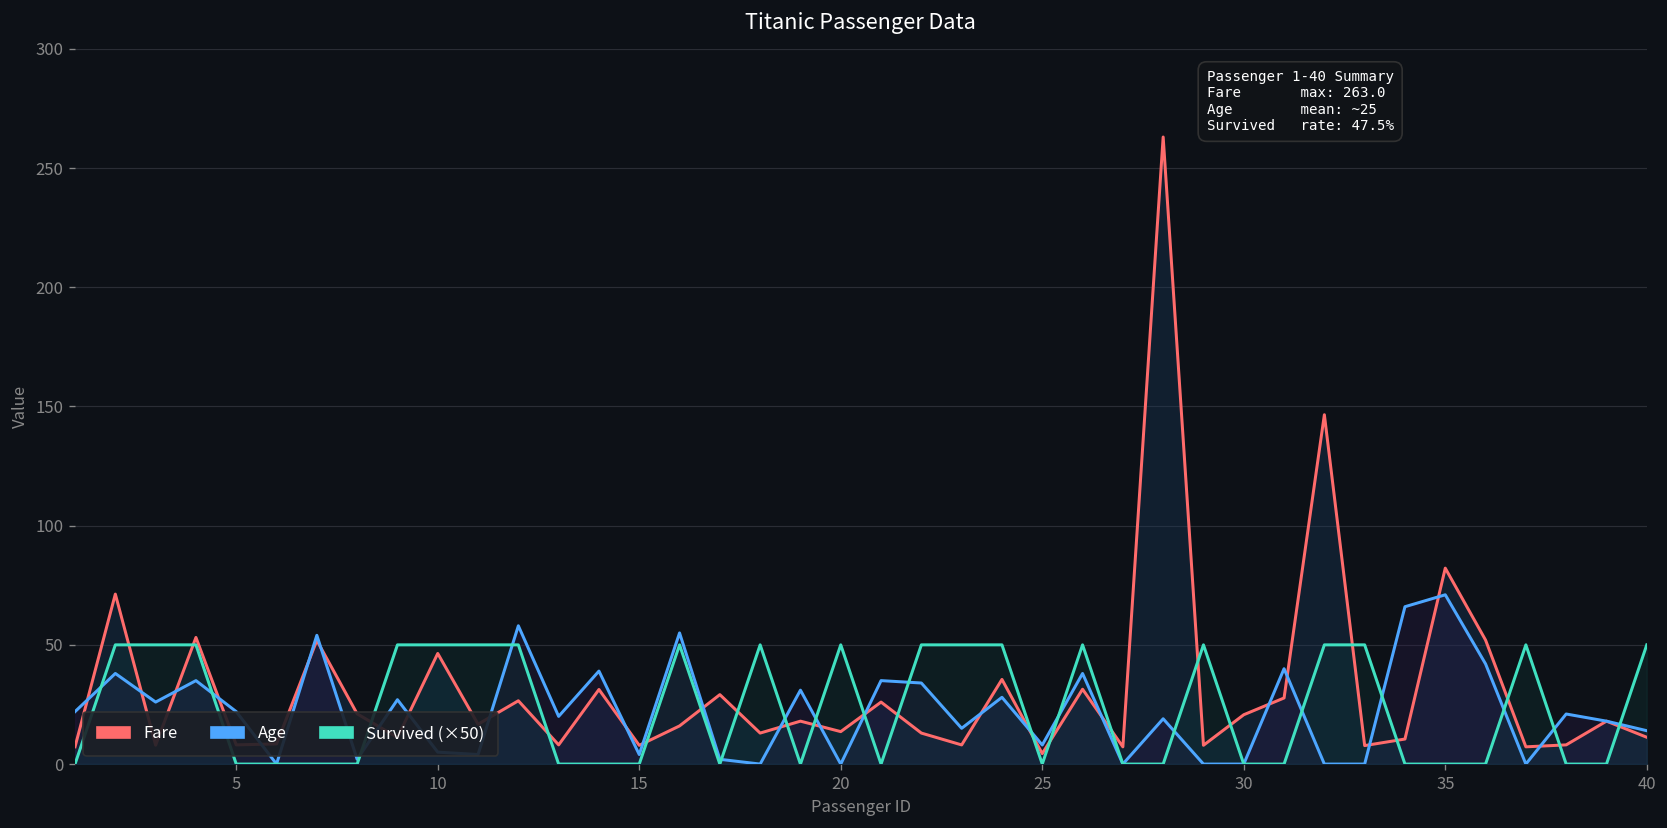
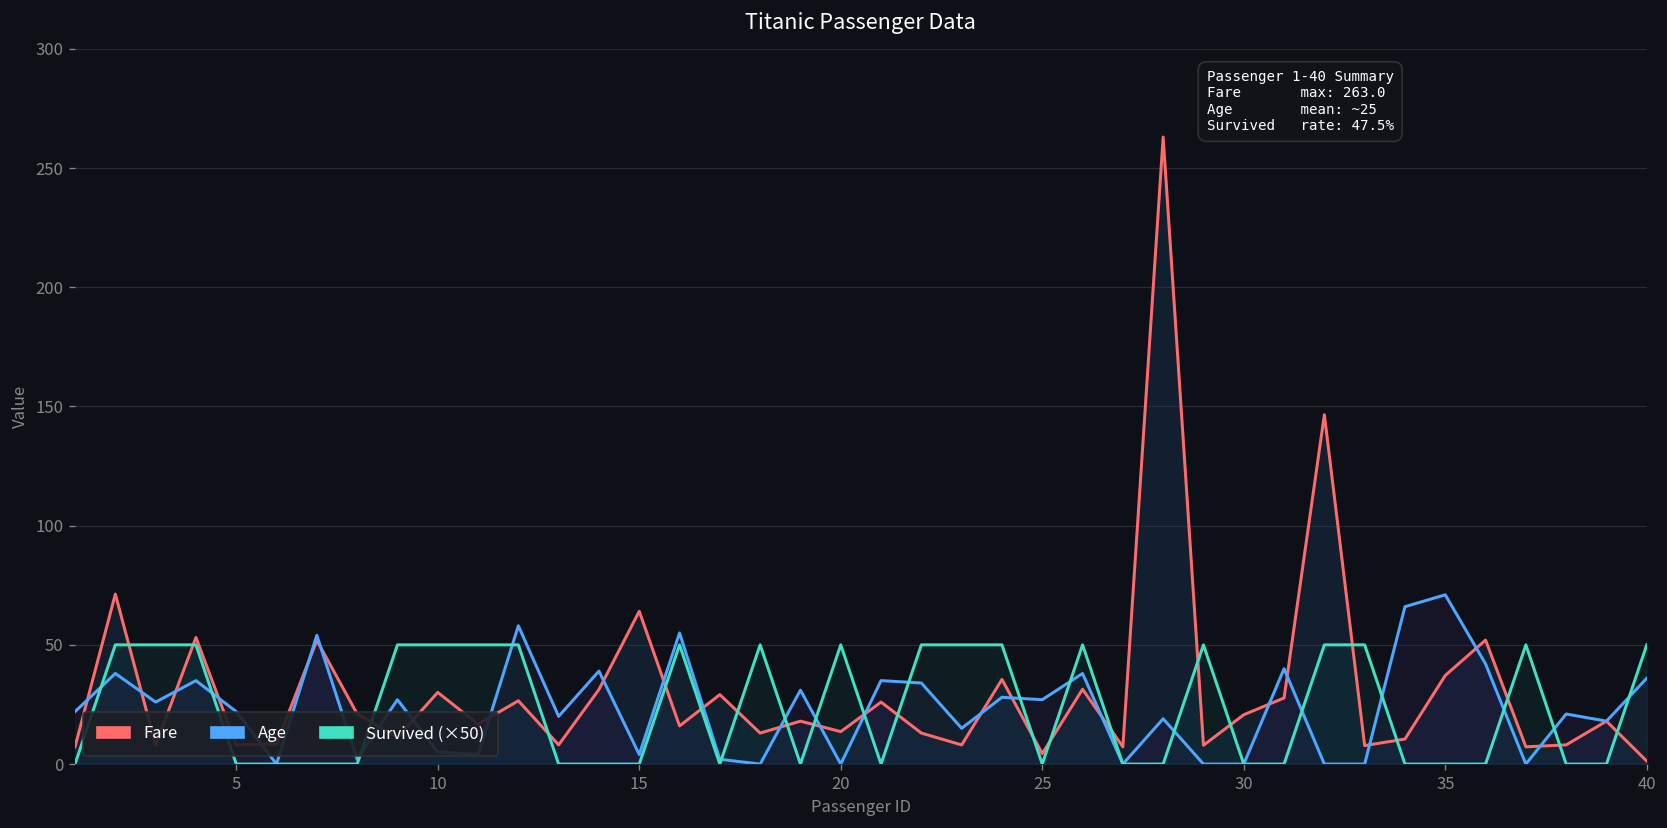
  {
    "Fare": {
-     "10": 46,
-     "15": 8,
+     "10": 30,
+     "15": 64,
      "20": 14,
      "25": 4,
      "30": 21,
-     "35": 82,
-     "40": 11
+     "35": 37,
+     "40": 1
    },
    "Age": {
      "15": 4,
      "20": 0,
-     "25": 8,
+     "25": 27,
      "35": 71,
-     "40": 14
+     "40": 36
    },
    "Survived (×50)": {
      "5": 0,
      "10": 50,
      "15": 0,
      "20": 50,
      "25": 0,
      "35": 0,
      "40": 50
    }
  }
